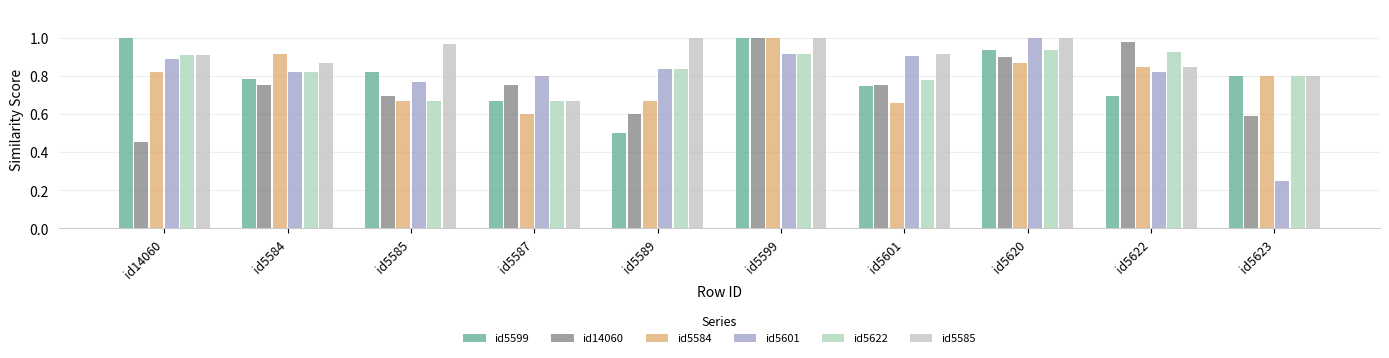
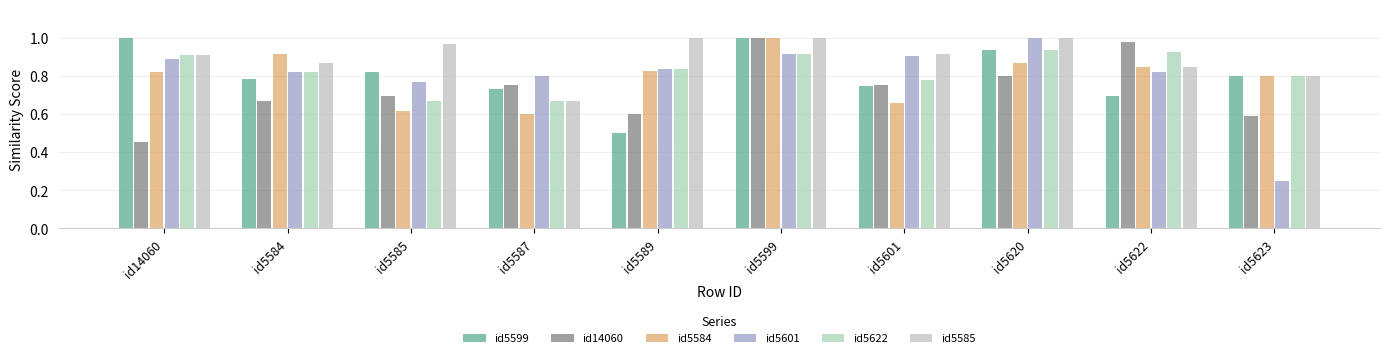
  {
    "id5599": {
      "id14060": 1.00,
      "id5584": 0.78,
      "id5585": 0.82,
-     "id5587": 0.67,
+     "id5587": 0.73,
      "id5589": 0.50,
      "id5599": 1.00,
      "id5601": 0.75,
      "id5620": 0.93,
      "id5622": 0.69,
      "id5623": 0.80
    },
    "id14060": {
      "id14060": 0.46,
-     "id5584": 0.75,
+     "id5584": 0.67,
      "id5585": 0.69,
      "id5587": 0.75,
      "id5589": 0.60,
      "id5599": 1.00,
      "id5601": 0.75,
-     "id5620": 0.9,
+     "id5620": 0.8,
      "id5622": 0.98,
      "id5623": 0.59
    },
    "id5584": {
      "id14060": 0.82,
      "id5584": 0.91,
-     "id5585": 0.67,
+     "id5585": 0.62,
      "id5587": 0.60,
-     "id5589": 0.67,
+     "id5589": 0.83,
      "id5599": 1.00,
      "id5601": 0.66,
      "id5620": 0.87,
      "id5622": 0.85,
      "id5623": 0.80
    }
  }
